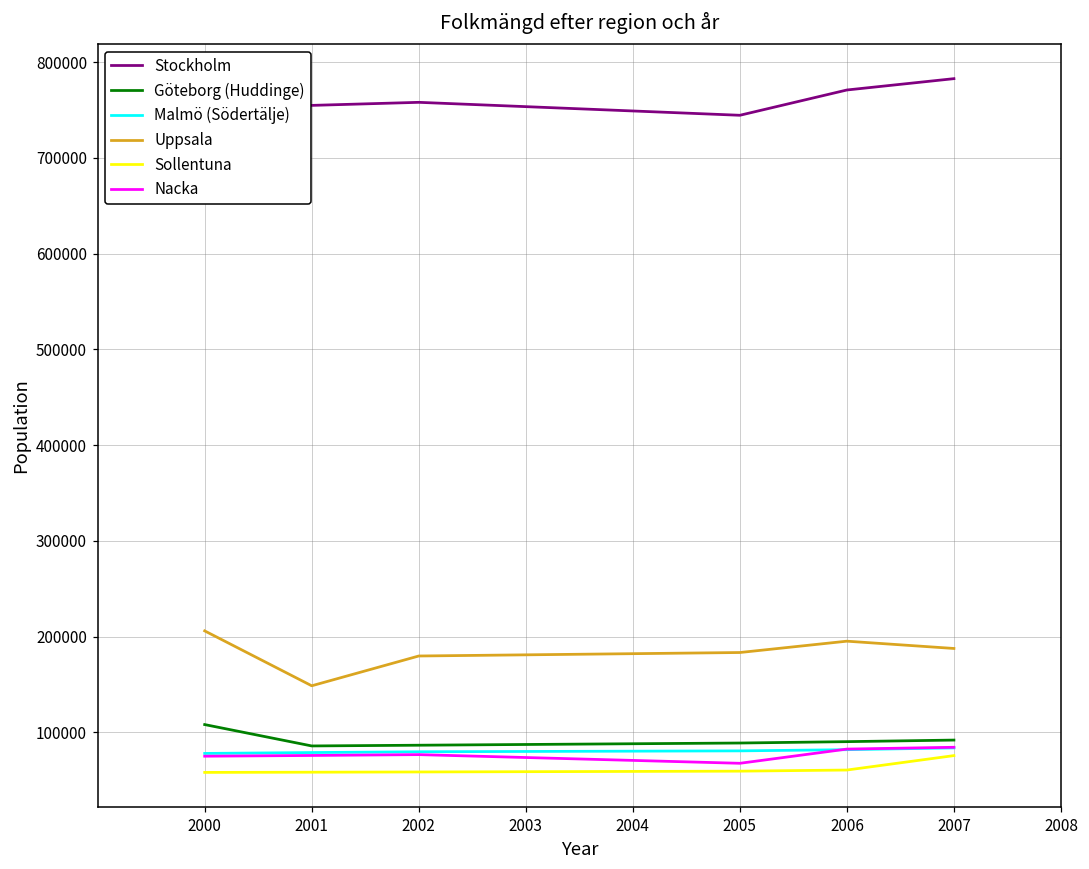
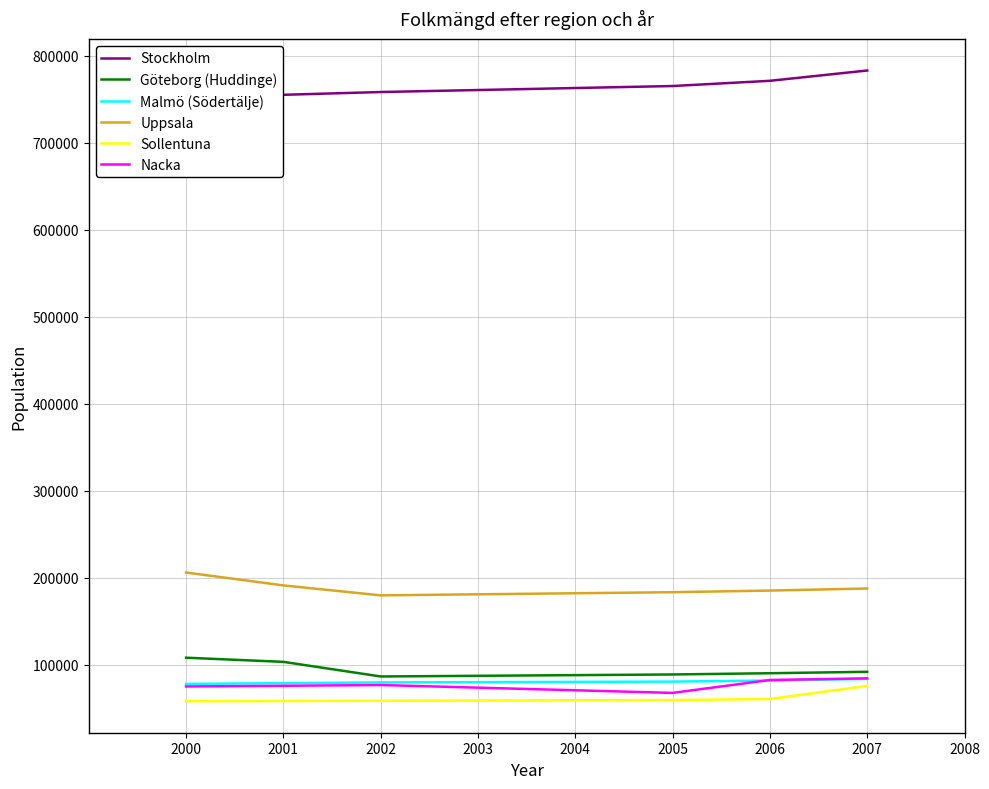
  {
    "Stockholm": {
      "2001": 750000,
      "2002": 760000,
-     "2005": 740000,
+     "2005": 770000,
      "2006": 770000,
      "2007": 780000
    },
    "Göteborg (Huddinge)": {
      "2000": 110000,
-     "2001": 90000,
+     "2001": 100000,
      "2002": 90000,
      "2005": 90000,
      "2006": 90000,
      "2007": 90000
    },
    "Malmö (Södertälje)": {
      "2000": 80000,
      "2001": 80000,
      "2002": 80000,
      "2005": 80000
    },
    "Uppsala": {
      "2000": 210000,
-     "2001": 150000,
+     "2001": 190000,
      "2002": 180000,
      "2005": 180000,
-     "2006": 200000,
+     "2006": 190000,
      "2007": 190000
    },
    "Sollentuna": {
      "2000": 60000,
      "2001": 60000,
      "2002": 60000,
      "2005": 60000,
      "2006": 60000,
      "2007": 80000
    },
    "Nacka": {
      "2000": 70000,
      "2001": 80000,
      "2002": 80000,
      "2005": 70000
    }
  }
